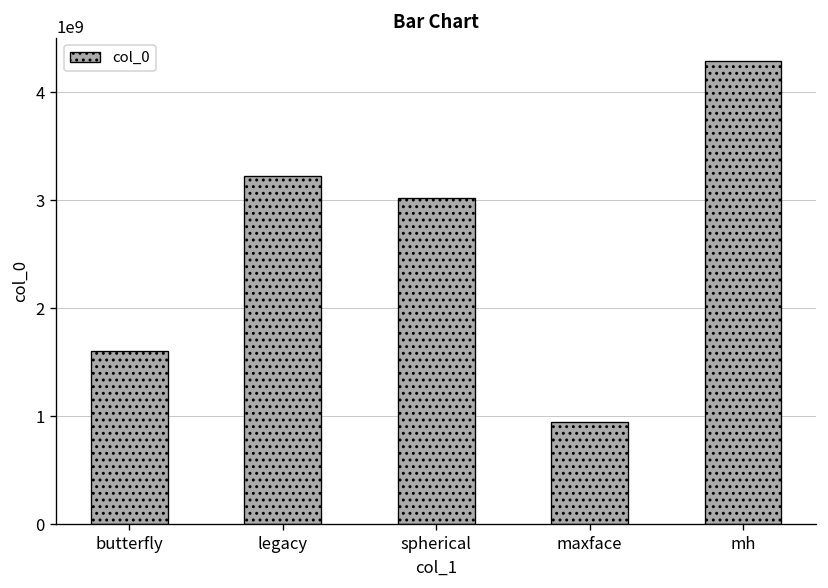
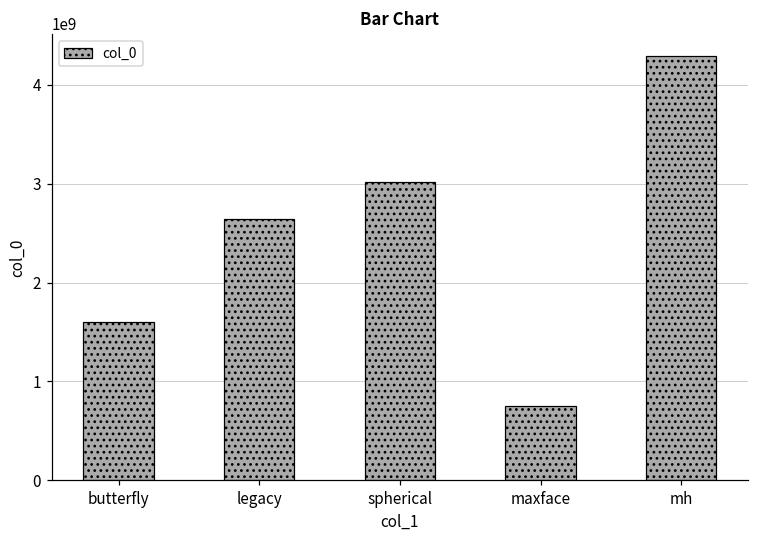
  {
    "butterfly": 1600000000,
-   "legacy": 3200000000,
+   "legacy": 2600000000,
    "spherical": 3000000000,
-   "maxface": 900000000,
+   "maxface": 700000000,
    "mh": 4300000000
  }
